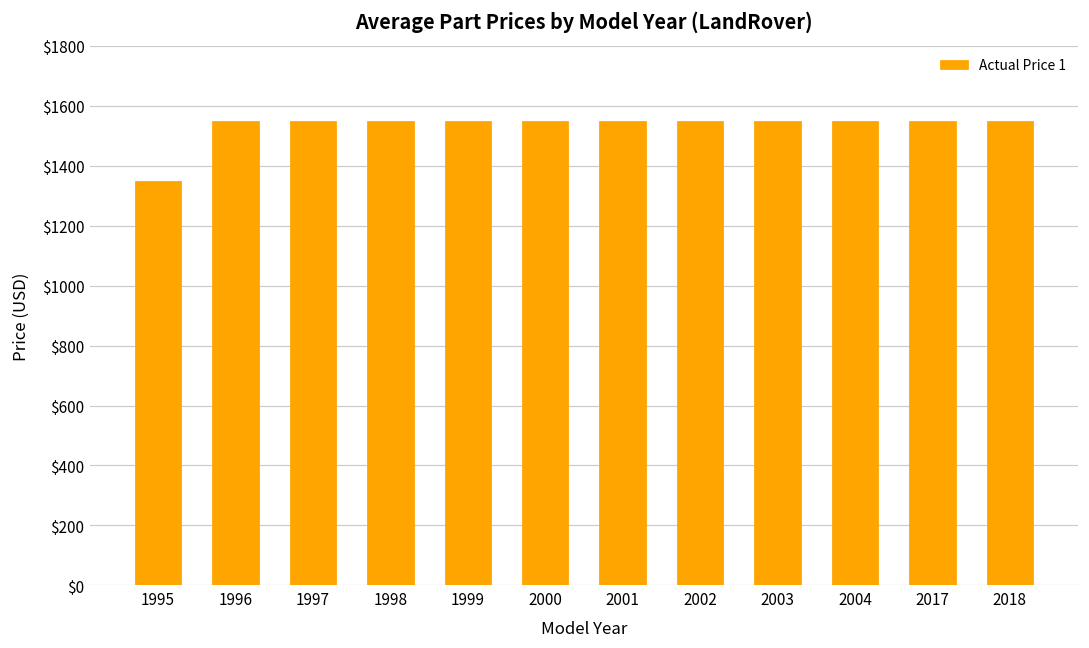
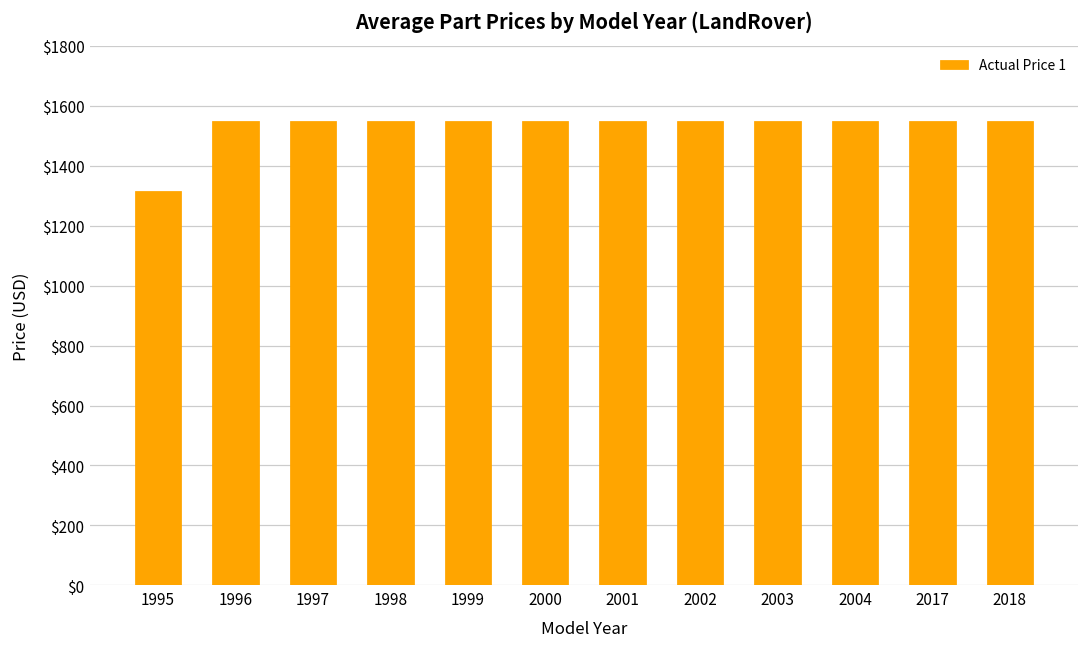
  {
-   "1995": "$1350",
+   "1995": "$1320",
    "1996": "$1550",
    "1997": "$1550",
    "1998": "$1550",
    "1999": "$1550",
    "2000": "$1550",
    "2001": "$1550",
    "2002": "$1550",
    "2003": "$1550",
    "2004": "$1550",
    "2017": "$1550",
    "2018": "$1550"
  }
